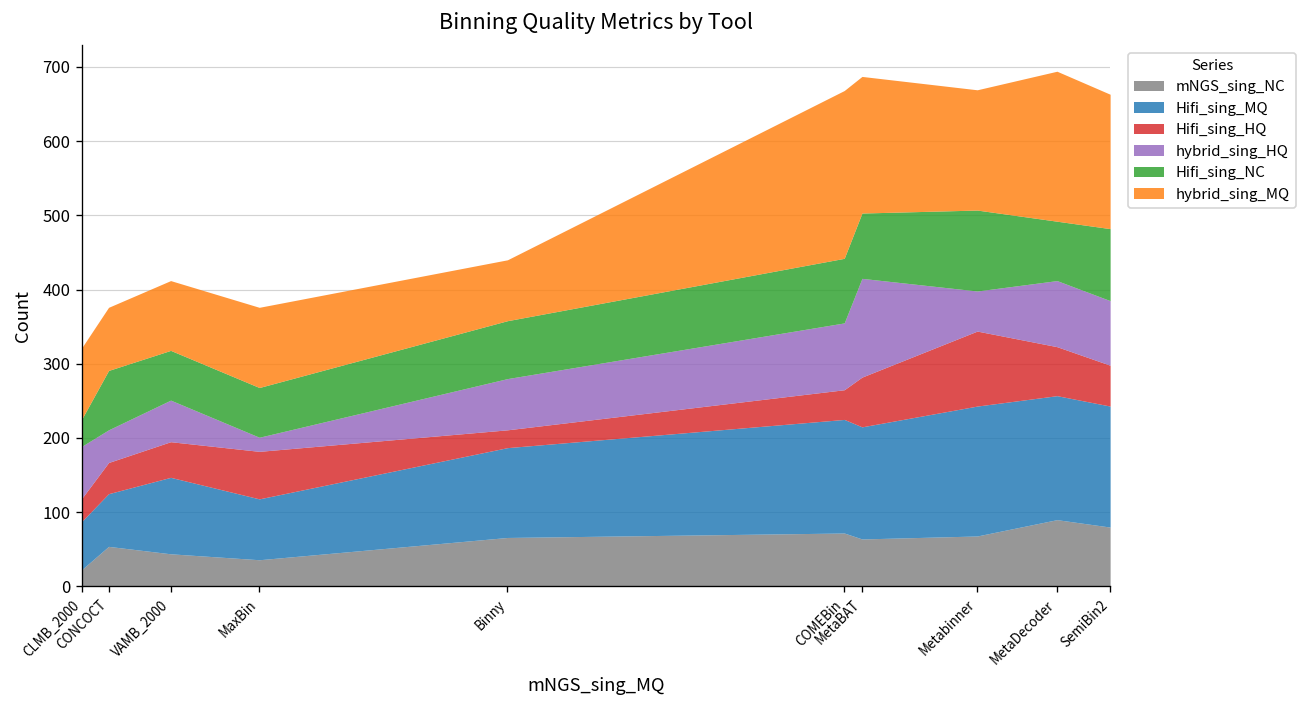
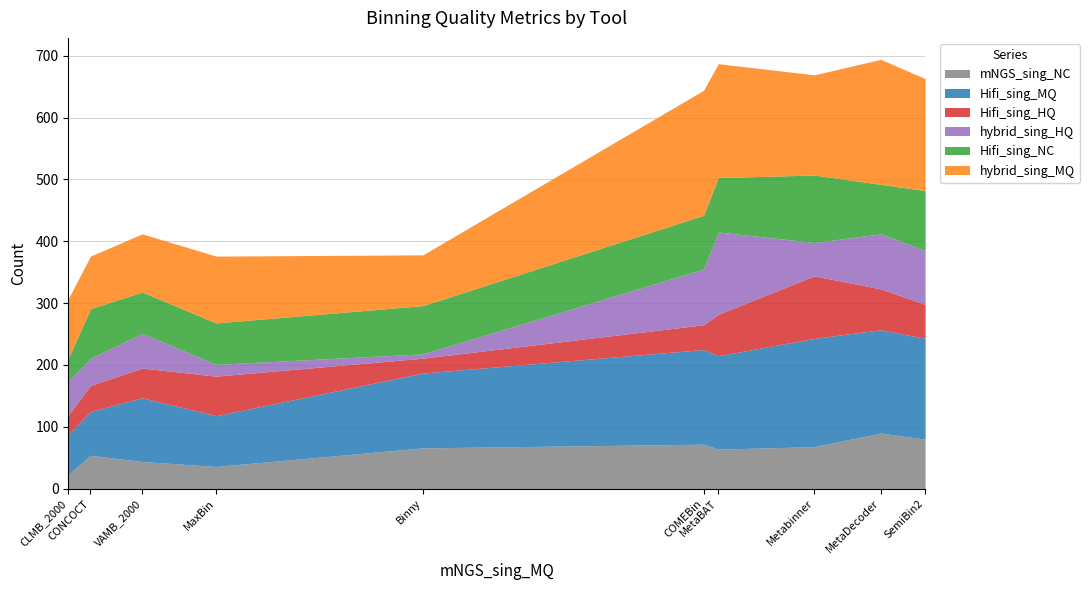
  {
    "mNGS_sing_NC": {
      "CLMB_2000": 20,
      "CONCOCT": 50,
      "VAMB_2000": 40,
      "MaxBin": 40,
      "Binny": 70,
      "COMEBin": 70,
      "MetaBAT": 60,
      "Metabinner": 70,
      "MetaDecoder": 90,
      "SemiBin2": 80
    },
    "Hifi_sing_MQ": {
      "CLMB_2000": 70,
      "CONCOCT": 70,
      "VAMB_2000": 100,
      "MaxBin": 80,
      "Binny": 120,
      "COMEBin": 150,
      "MetaBAT": 150,
      "Metabinner": 180,
      "MetaDecoder": 170,
      "SemiBin2": 160
    },
    "Hifi_sing_HQ": {
      "CLMB_2000": 30,
      "CONCOCT": 40,
      "VAMB_2000": 50,
      "MaxBin": 60,
      "Binny": 20,
      "COMEBin": 40,
      "MetaBAT": 70,
      "Metabinner": 100,
      "MetaDecoder": 70,
      "SemiBin2": 60
    },
    "hybrid_sing_HQ": {
-     "CLMB_2000": 70,
+     "CLMB_2000": 60,
      "CONCOCT": 40,
      "VAMB_2000": 60,
      "MaxBin": 20,
-     "Binny": 70,
+     "Binny": 10,
      "COMEBin": 90,
      "MetaBAT": 130,
      "Metabinner": 50,
      "MetaDecoder": 90,
      "SemiBin2": 90
    },
    "Hifi_sing_NC": {
      "CLMB_2000": 40,
      "CONCOCT": 80,
      "VAMB_2000": 70,
      "MaxBin": 70,
      "Binny": 80,
      "COMEBin": 90,
      "MetaBAT": 90,
      "Metabinner": 110,
      "MetaDecoder": 80,
      "SemiBin2": 100
    },
    "hybrid_sing_MQ": {
      "CLMB_2000": 100,
      "CONCOCT": 90,
      "VAMB_2000": 90,
      "MaxBin": 110,
      "Binny": 80,
-     "COMEBin": 230,
+     "COMEBin": 200,
      "MetaBAT": 180,
      "Metabinner": 160,
      "MetaDecoder": 200,
      "SemiBin2": 180
    }
  }
